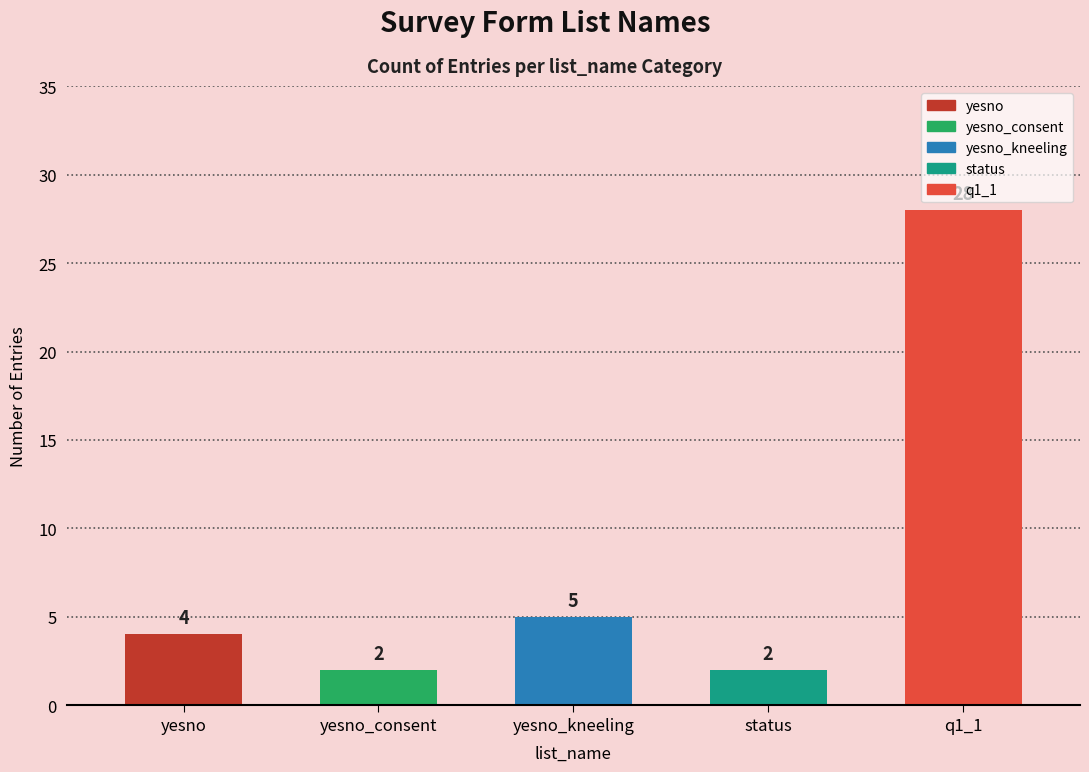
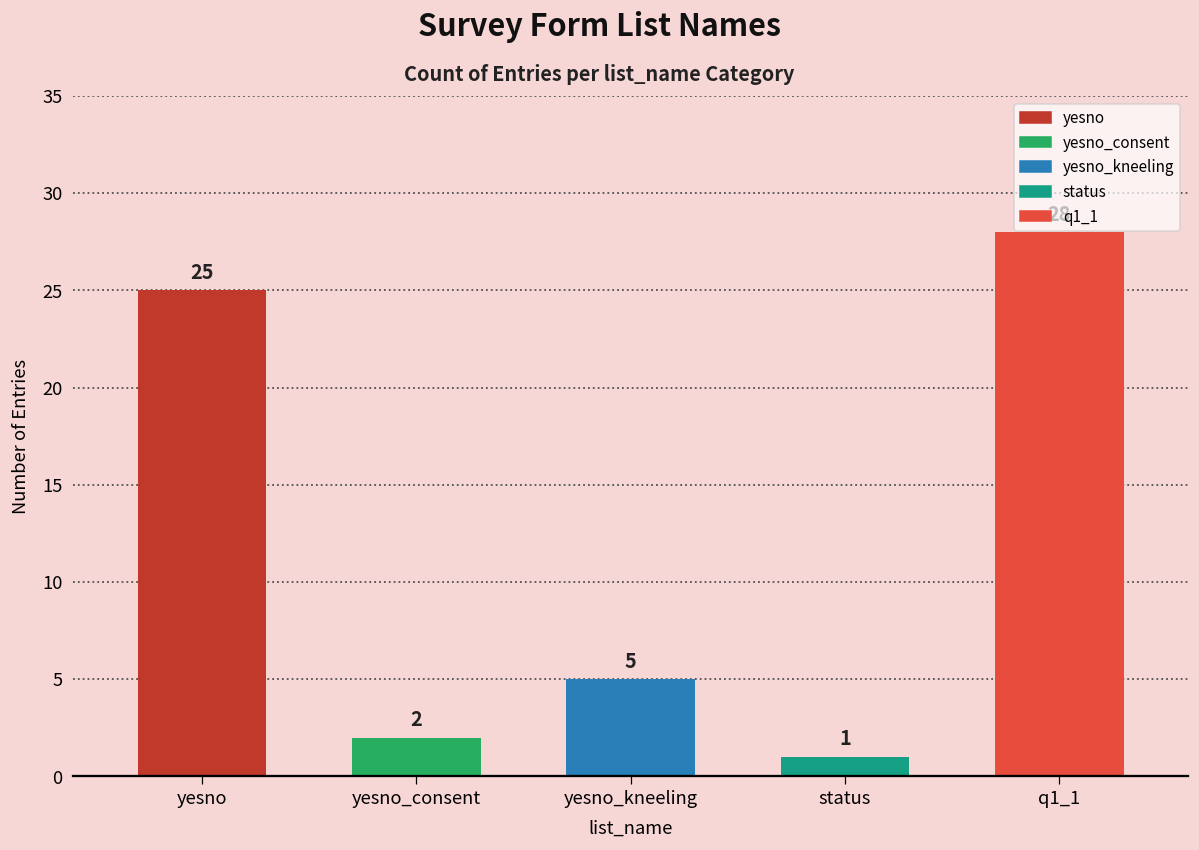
  {
-   "yesno": 4,
+   "yesno": 25,
    "yesno_consent": 2,
    "yesno_kneeling": 5,
-   "status": 2
+   "status": 1
  }
